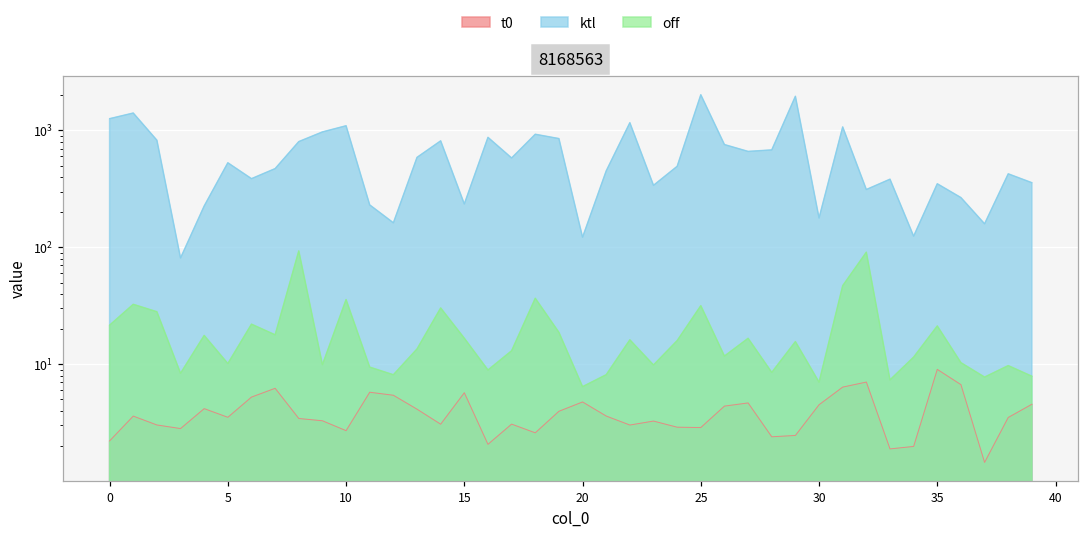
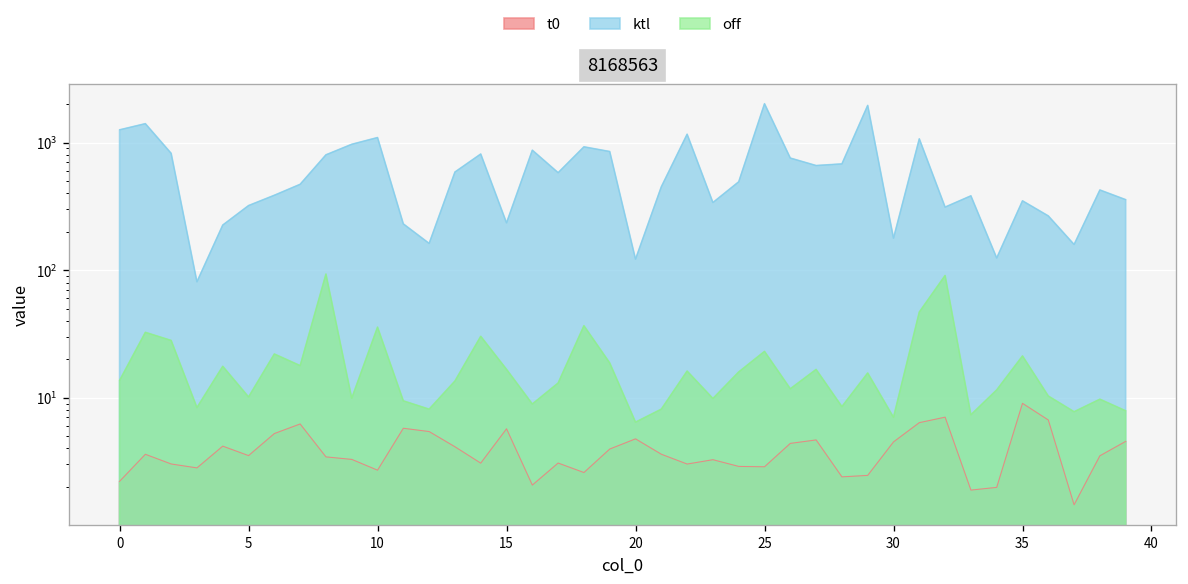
  {
    "t0": {
      "0": 2.2,
      "5": 3.5,
      "10": 2.7,
      "15": 6,
      "20": 5,
      "25": 3,
      "30": 4.5,
      "35": 9
    },
    "ktl": {
      "0": 1300,
-     "5": 500,
+     "5": 320,
      "10": 1100,
      "15": 240,
      "20": 120,
      "25": 2000,
      "30": 180,
      "35": 350
    },
    "off": {
-     "0": 22,
+     "0": 14,
      "5": 10,
      "10": 36,
      "15": 17,
      "20": 6,
-     "25": 32,
+     "25": 23,
      "30": 7,
      "35": 21
    }
  }
